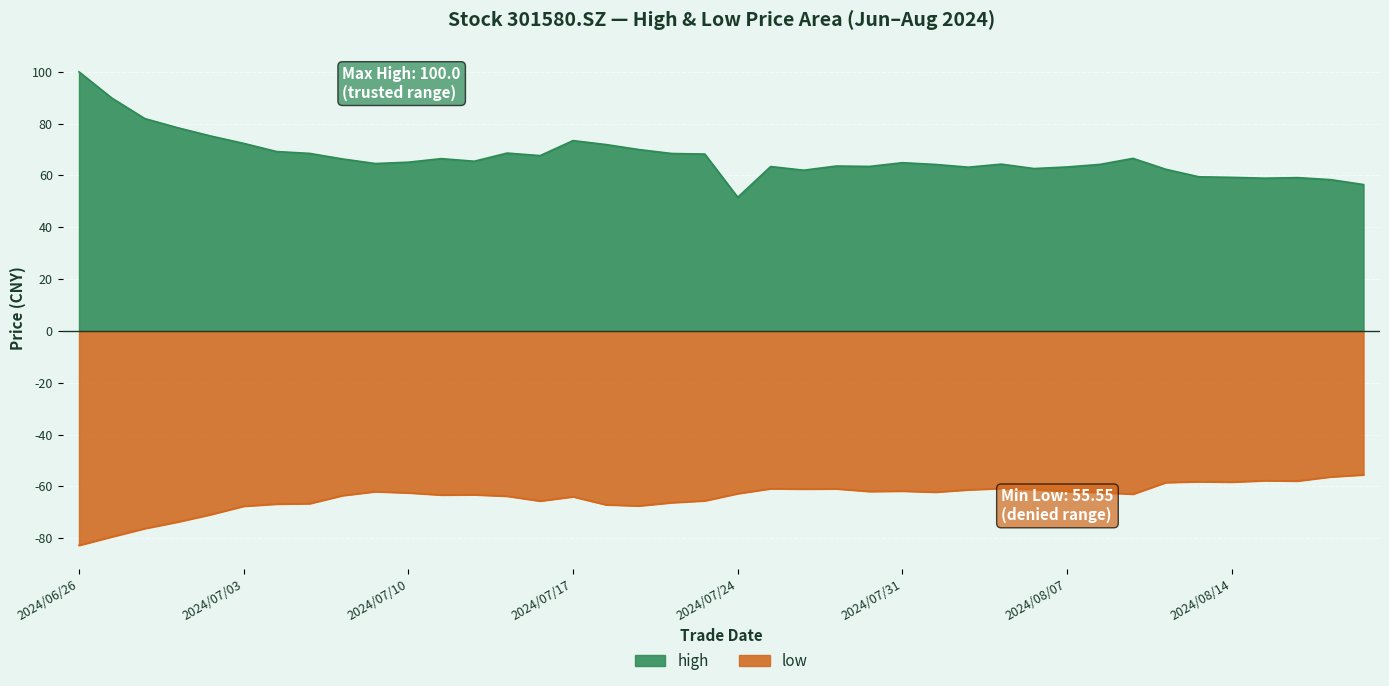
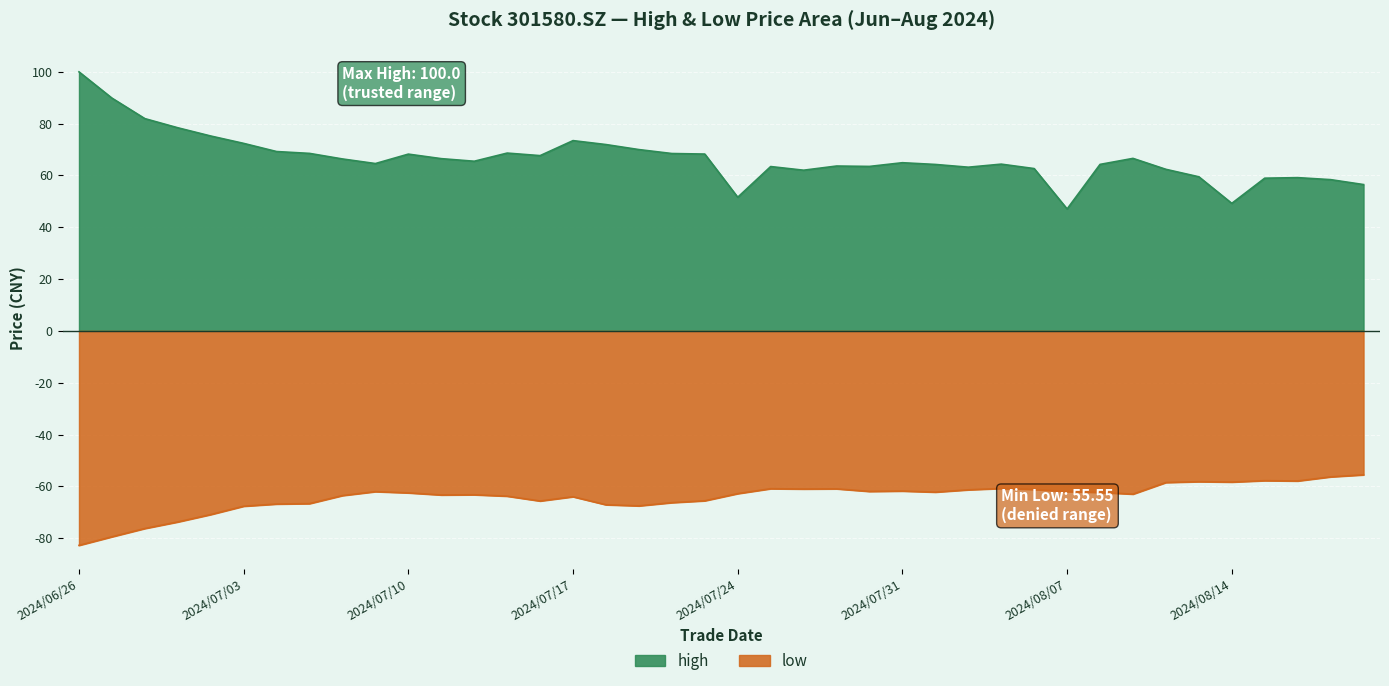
  {
    "high": {
      "2024/06/26": 100,
      "2024/07/03": 72,
-     "2024/07/10": 65,
+     "2024/07/10": 68,
      "2024/07/17": 73,
      "2024/07/24": 52,
      "2024/07/31": 65,
-     "2024/08/07": 63,
-     "2024/08/14": 59
+     "2024/08/07": 47,
+     "2024/08/14": 49
    }
  }
